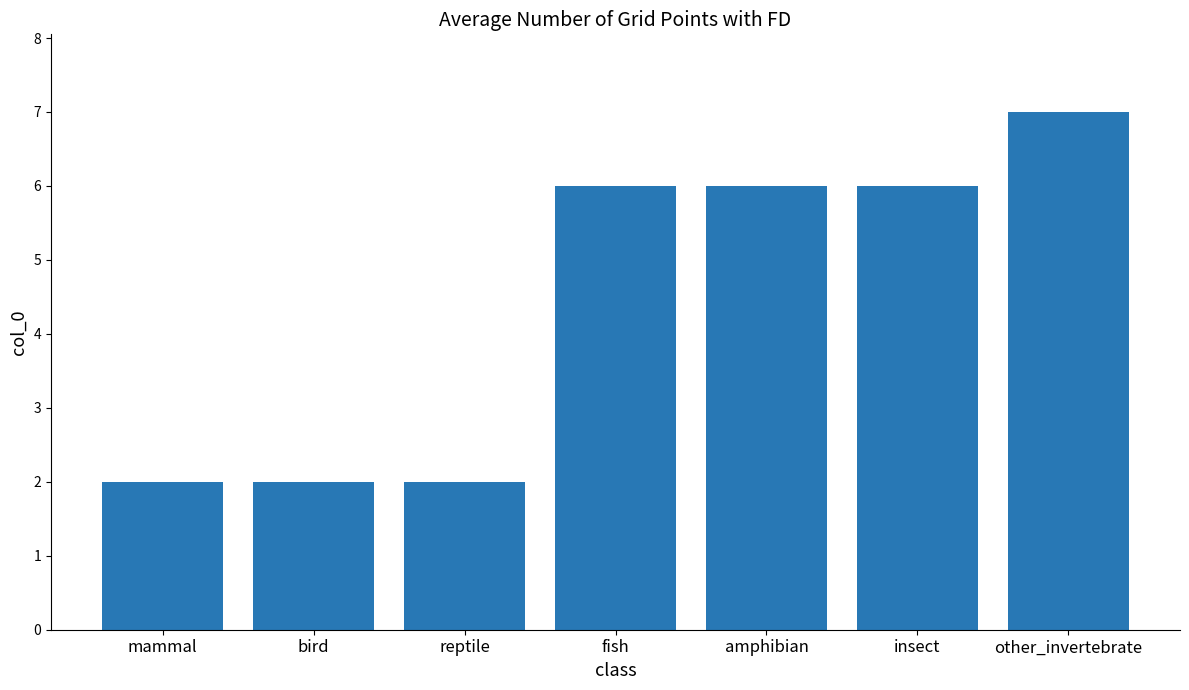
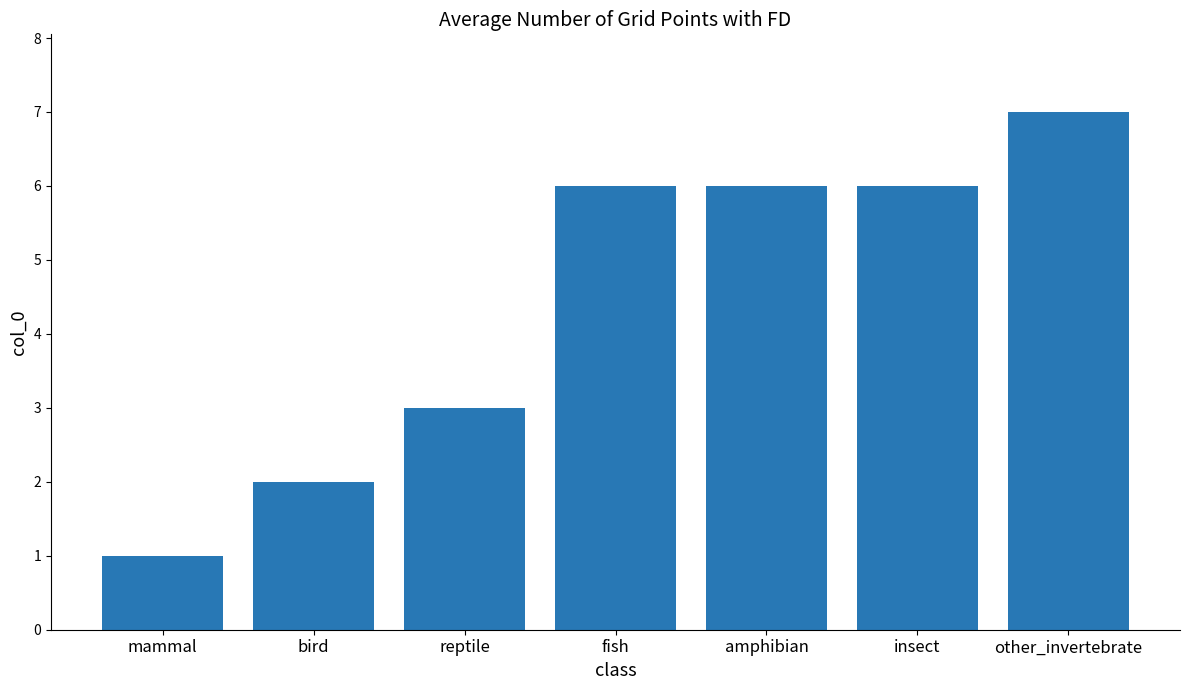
  {
-   "mammal": 2,
+   "mammal": 1,
    "bird": 2,
-   "reptile": 2,
+   "reptile": 3,
    "fish": 6,
    "amphibian": 6,
    "insect": 6,
    "other_invertebrate": 7
  }
